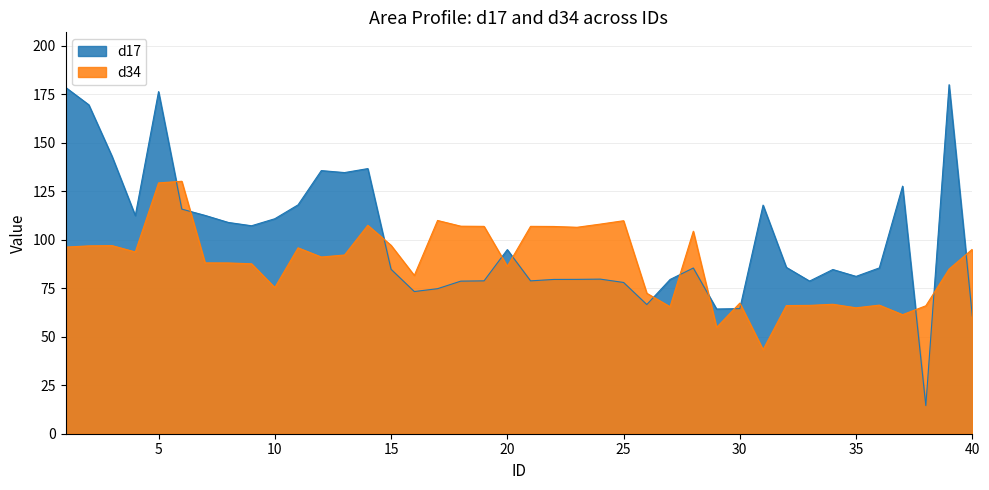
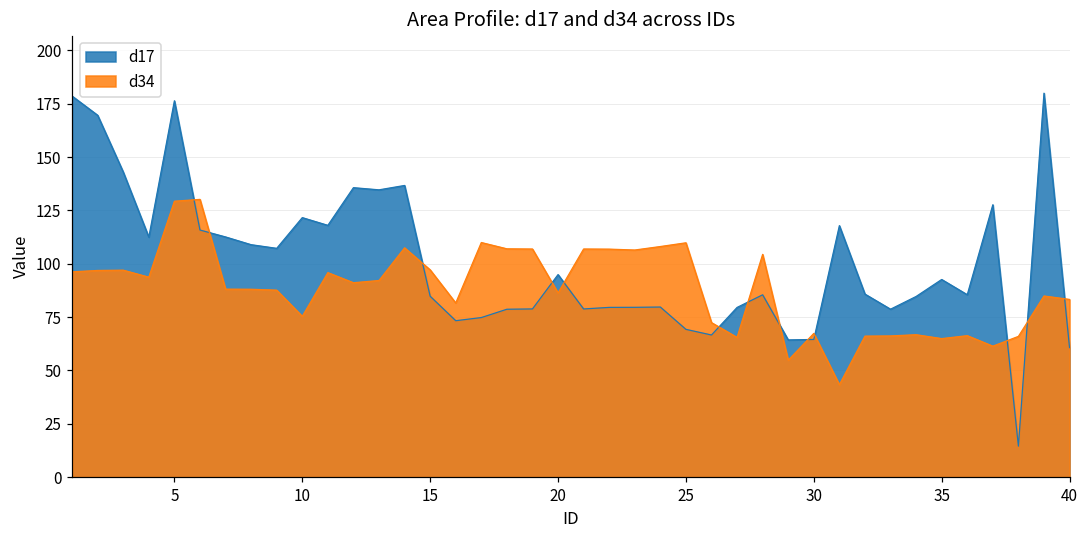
  {
    "d17": {
      "5": 176,
-     "10": 111,
+     "10": 122,
      "15": 85,
      "20": 95,
-     "25": 78,
+     "25": 69,
      "30": 65,
-     "35": 81,
+     "35": 93,
      "40": 61
    },
    "d34": {
      "5": 129,
      "10": 75,
      "15": 97,
      "20": 86,
      "25": 110,
      "30": 67,
      "35": 65,
-     "40": 95
+     "40": 83
    }
  }
